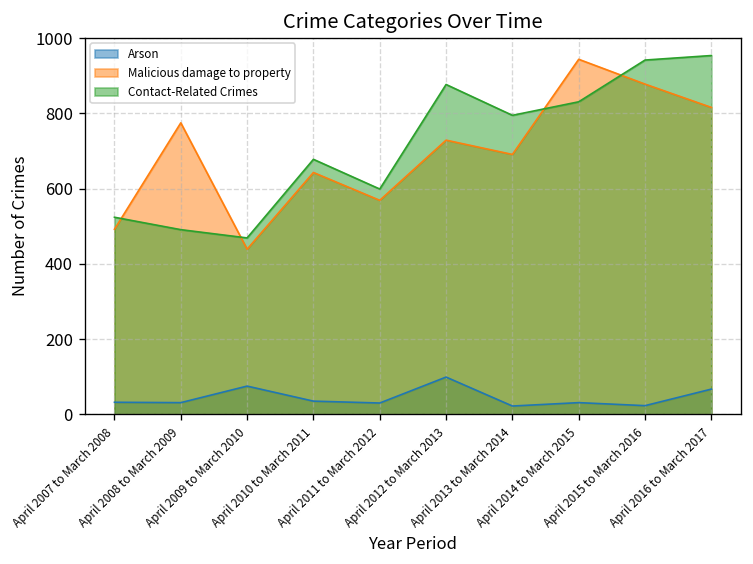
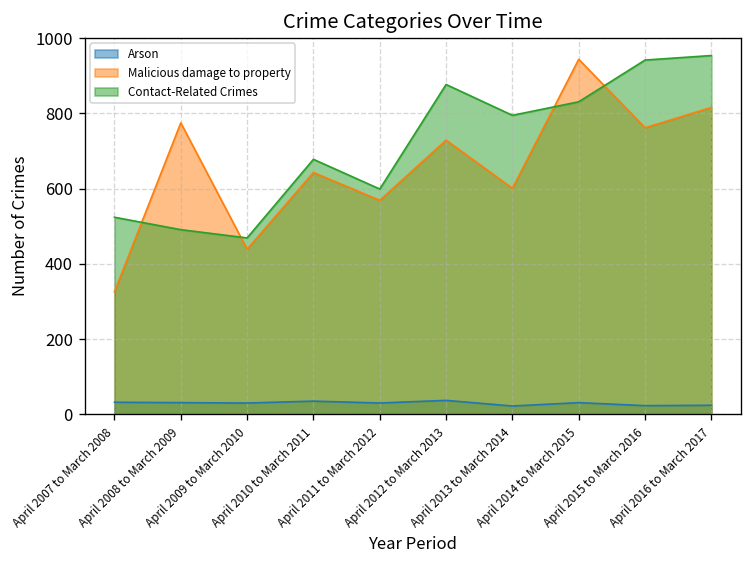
  {
    "Arson": {
      "April 2007 to March 2008": 30,
      "April 2008 to March 2009": 30,
-     "April 2009 to March 2010": 80,
+     "April 2009 to March 2010": 30,
      "April 2010 to March 2011": 40,
      "April 2011 to March 2012": 30,
-     "April 2012 to March 2013": 100,
+     "April 2012 to March 2013": 40,
      "April 2013 to March 2014": 20,
      "April 2014 to March 2015": 30,
      "April 2015 to March 2016": 20,
-     "April 2016 to March 2017": 70
+     "April 2016 to March 2017": 20
    },
    "Malicious damage to property": {
-     "April 2007 to March 2008": 490,
+     "April 2007 to March 2008": 330,
      "April 2008 to March 2009": 780,
      "April 2009 to March 2010": 440,
      "April 2010 to March 2011": 640,
      "April 2011 to March 2012": 570,
      "April 2012 to March 2013": 730,
-     "April 2013 to March 2014": 690,
+     "April 2013 to March 2014": 600,
      "April 2014 to March 2015": 940,
-     "April 2015 to March 2016": 880,
+     "April 2015 to March 2016": 760,
      "April 2016 to March 2017": 820
    },
    "Contact-Related Crimes": {
      "April 2007 to March 2008": 520,
      "April 2008 to March 2009": 490,
      "April 2009 to March 2010": 470,
      "April 2010 to March 2011": 680,
      "April 2011 to March 2012": 600,
      "April 2012 to March 2013": 880,
      "April 2013 to March 2014": 800,
      "April 2014 to March 2015": 830,
      "April 2015 to March 2016": 940,
      "April 2016 to March 2017": 950
    }
  }
